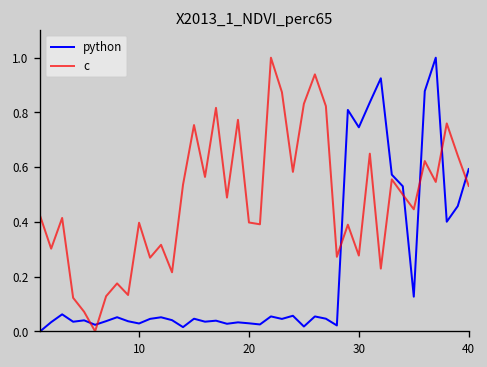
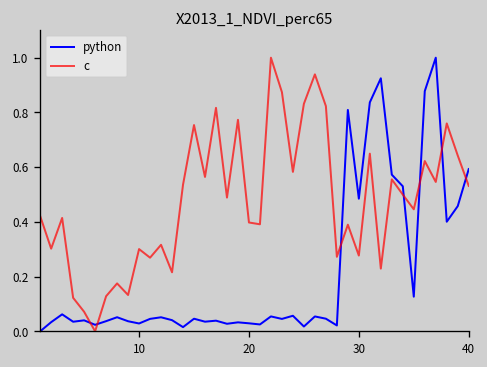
  {
    "python": {
      "10": 0.03,
      "20": 0.03,
-     "30": 0.75,
+     "30": 0.48,
      "40": 0.59
    },
    "c": {
-     "10": 0.40,
+     "10": 0.30,
      "20": 0.40,
      "30": 0.28,
      "40": 0.53
    }
  }
